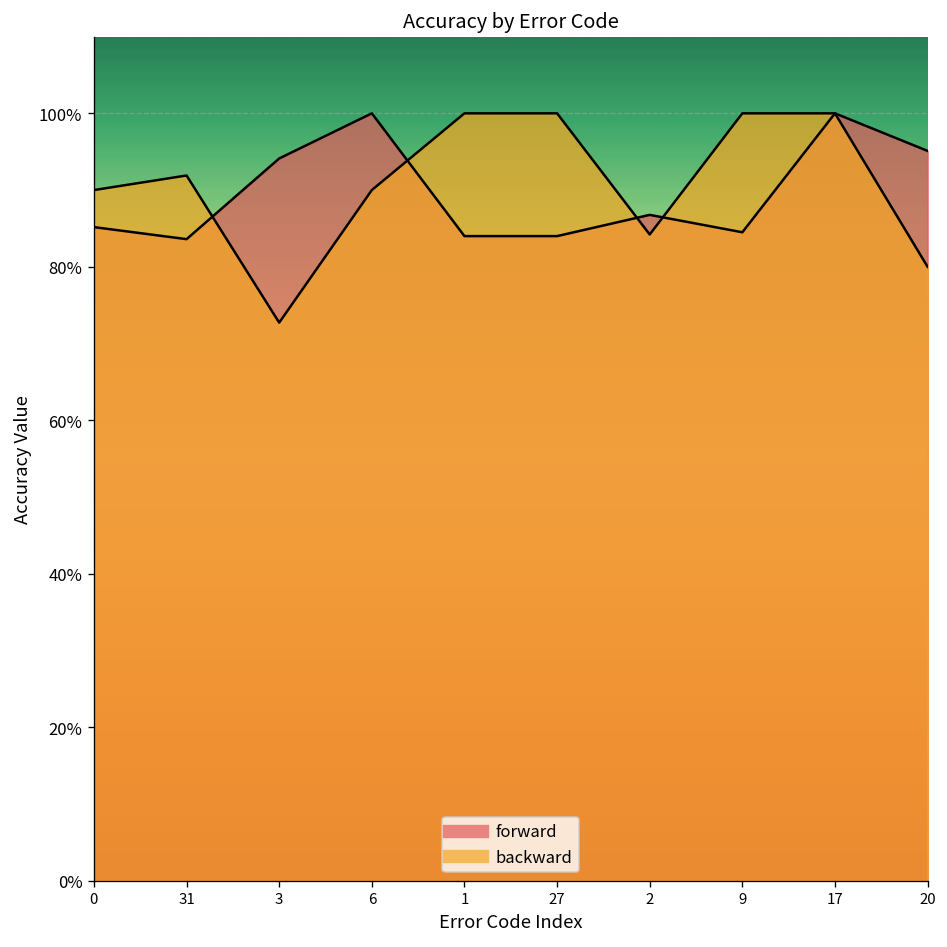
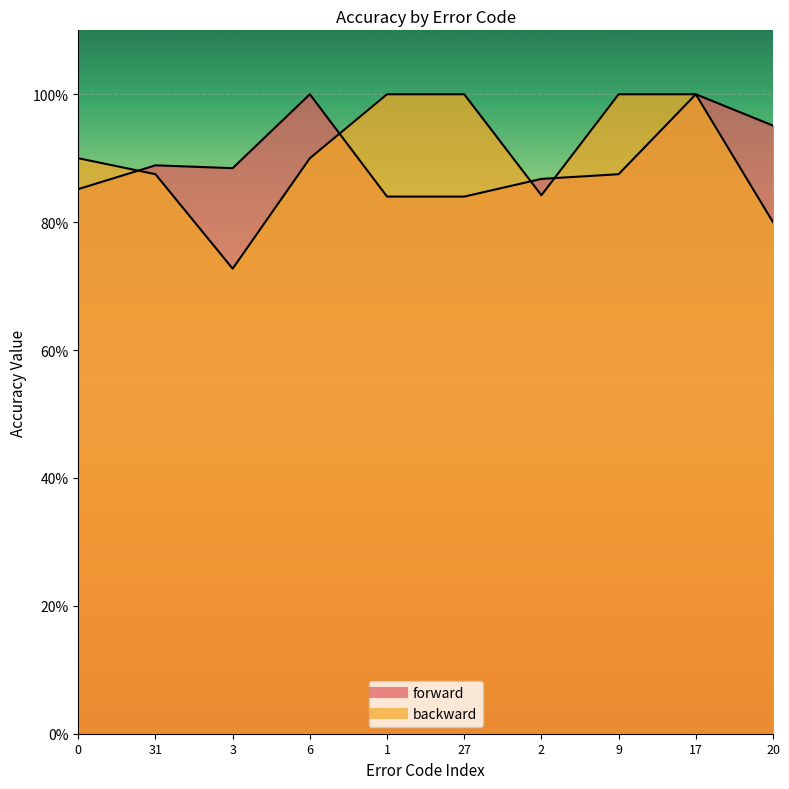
  {
    "forward": {
      "0": "85%",
-     "31": "84%",
-     "3": "94%",
+     "31": "89%",
+     "3": "88%",
      "6": "100%",
      "1": "84%",
      "27": "84%",
      "2": "87%",
-     "9": "85%",
+     "9": "88%",
      "20": "95%"
    },
    "backward": {
      "0": "90%",
-     "31": "92%",
+     "31": "88%",
      "3": "73%",
      "6": "90%",
      "1": "100%",
      "27": "100%",
      "2": "84%",
      "9": "100%",
      "20": "80%"
    }
  }
